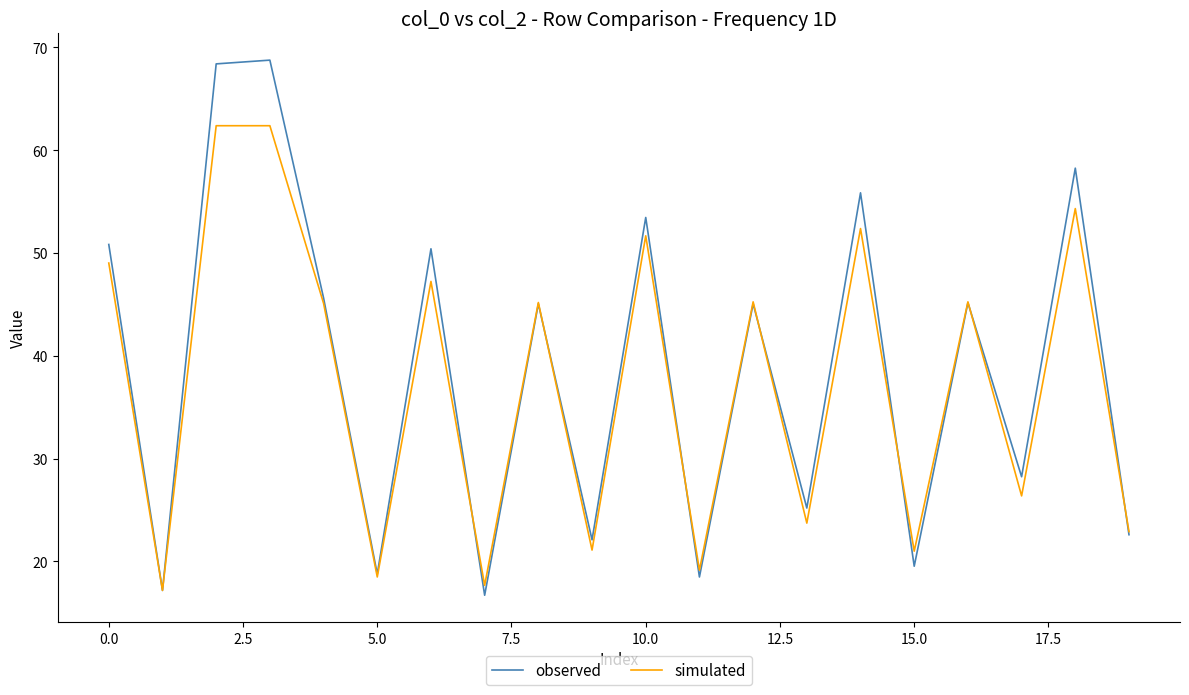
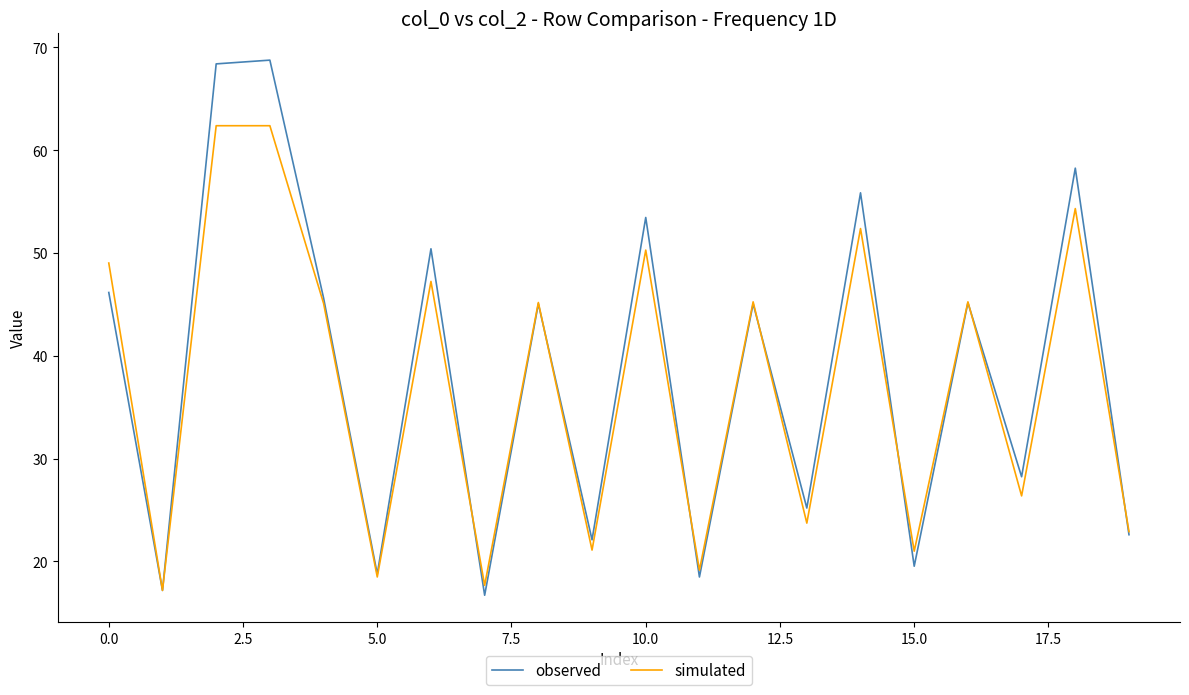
  {
    "observed": {
-     "0.0": 50.8,
+     "0.0": 46.2,
      "5.0": 18.8,
      "10.0": 53.5,
      "15.0": 19.5
    },
    "simulated": {
      "0.0": 49.0,
      "5.0": 18.5,
-     "10.0": 51.7,
+     "10.0": 50.3,
      "15.0": 21.0
    }
  }
